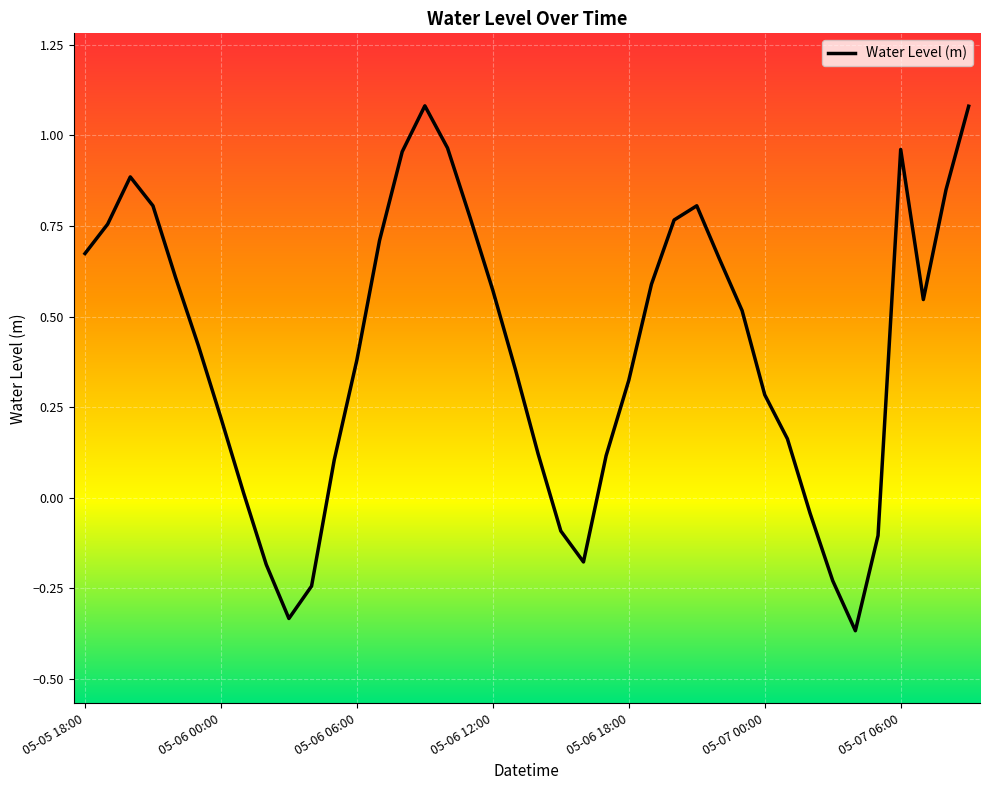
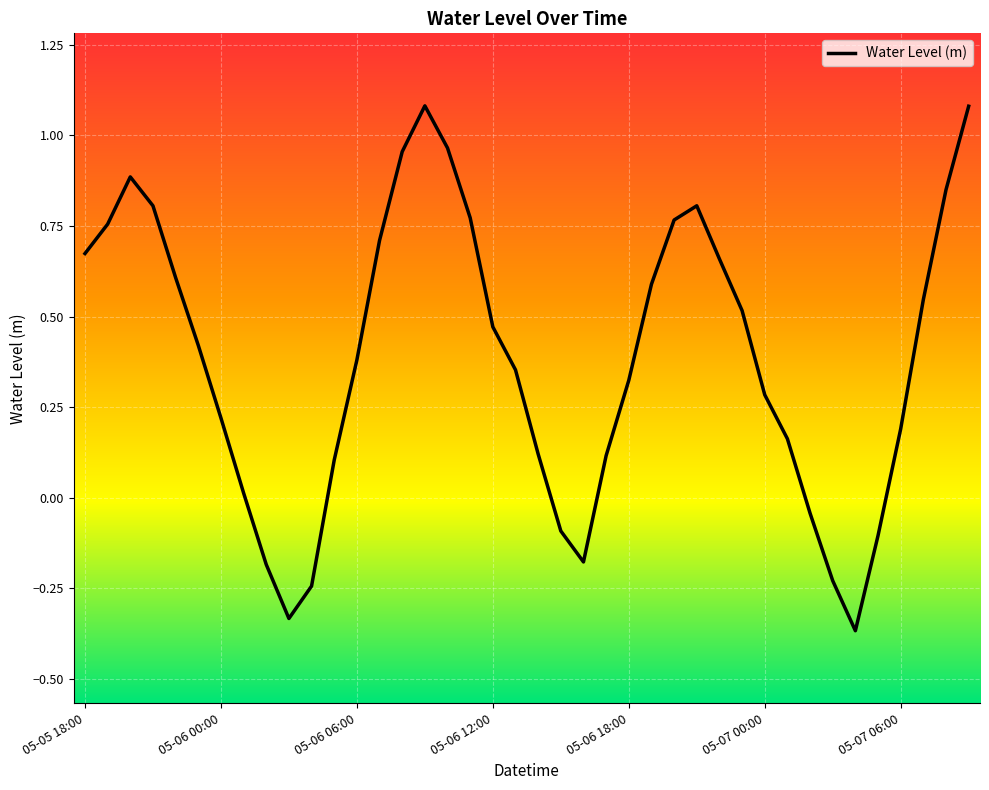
  {
    "05-05 18:00": 0.67,
    "05-06 00:00": 0.22,
    "05-06 06:00": 0.38,
-   "05-06 12:00": 0.57,
+   "05-06 12:00": 0.47,
    "05-06 18:00": 0.32,
    "05-07 00:00": 0.28,
-   "05-07 06:00": 0.96
+   "05-07 06:00": 0.19
  }
